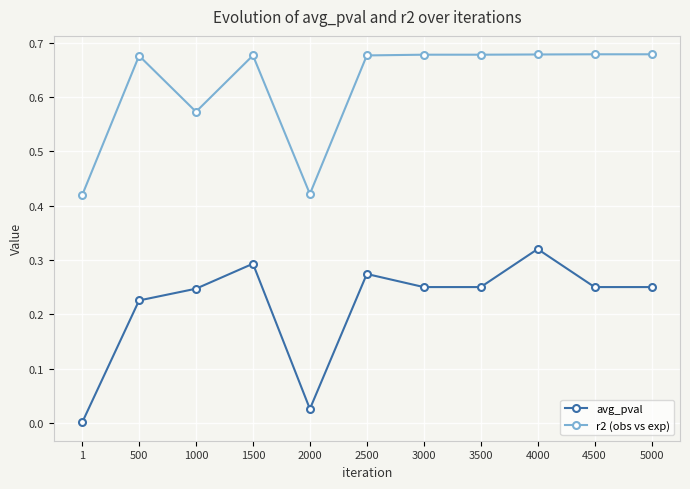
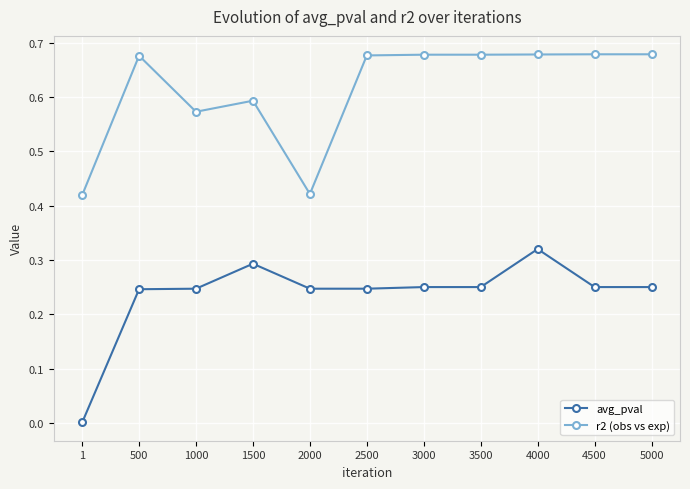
  {
    "avg_pval": {
      "1": 0.00,
-     "500": 0.23,
+     "500": 0.25,
      "1000": 0.25,
      "1500": 0.29,
-     "2000": 0.03,
-     "2500": 0.27,
+     "2000": 0.25,
+     "2500": 0.25,
      "3000": 0.25,
      "3500": 0.25,
      "4000": 0.32,
      "4500": 0.25,
      "5000": 0.25
    },
    "r2 (obs vs exp)": {
      "1": 0.42,
      "500": 0.68,
      "1000": 0.57,
-     "1500": 0.68,
+     "1500": 0.59,
      "2000": 0.42,
      "2500": 0.68,
      "3000": 0.68,
      "3500": 0.68,
      "4000": 0.68,
      "4500": 0.68,
      "5000": 0.68
    }
  }
